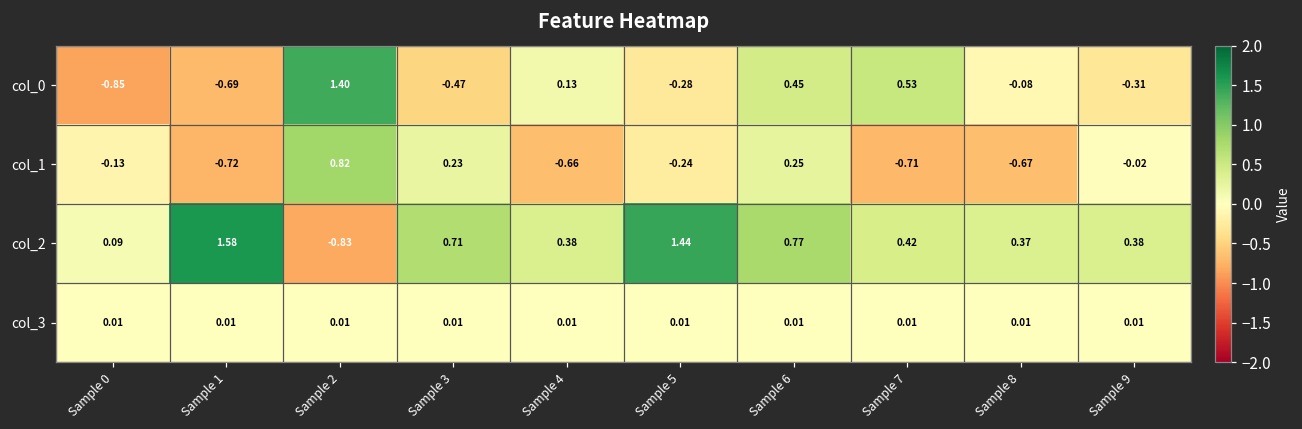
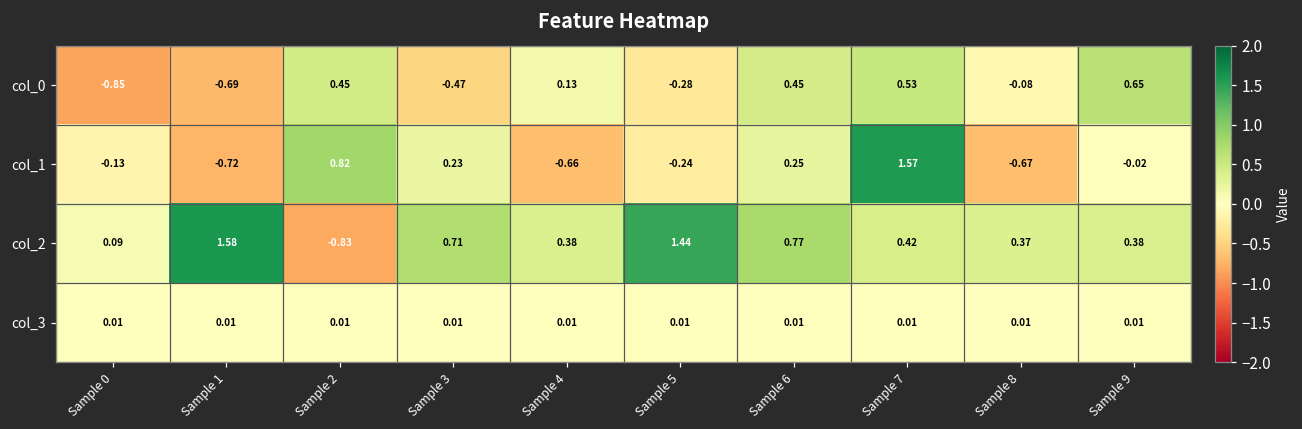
  {
    "col_0": {
      "Sample 0": -0.85,
      "Sample 1": -0.69,
-     "Sample 2": 1.40,
+     "Sample 2": 0.45,
      "Sample 3": -0.47,
      "Sample 4": 0.13,
      "Sample 5": -0.28,
      "Sample 6": 0.45,
      "Sample 7": 0.53,
      "Sample 8": -0.08,
-     "Sample 9": -0.31
+     "Sample 9": 0.65
    },
    "col_1": {
      "Sample 0": -0.13,
      "Sample 1": -0.72,
      "Sample 2": 0.82,
      "Sample 3": 0.23,
      "Sample 4": -0.66,
      "Sample 5": -0.24,
      "Sample 6": 0.25,
-     "Sample 7": -0.71,
+     "Sample 7": 1.57,
      "Sample 8": -0.67,
      "Sample 9": -0.02
    },
    "col_2": {
      "Sample 0": 0.09,
      "Sample 1": 1.58,
      "Sample 2": -0.83,
      "Sample 3": 0.71,
      "Sample 4": 0.38,
      "Sample 5": 1.44,
      "Sample 6": 0.77,
      "Sample 7": 0.42,
      "Sample 8": 0.37,
      "Sample 9": 0.38
    },
    "col_3": {
      "Sample 0": 0.01,
      "Sample 1": 0.01,
      "Sample 2": 0.01,
      "Sample 3": 0.01,
      "Sample 4": 0.01,
      "Sample 5": 0.01,
      "Sample 6": 0.01,
      "Sample 7": 0.01,
      "Sample 8": 0.01,
      "Sample 9": 0.01
    }
  }
